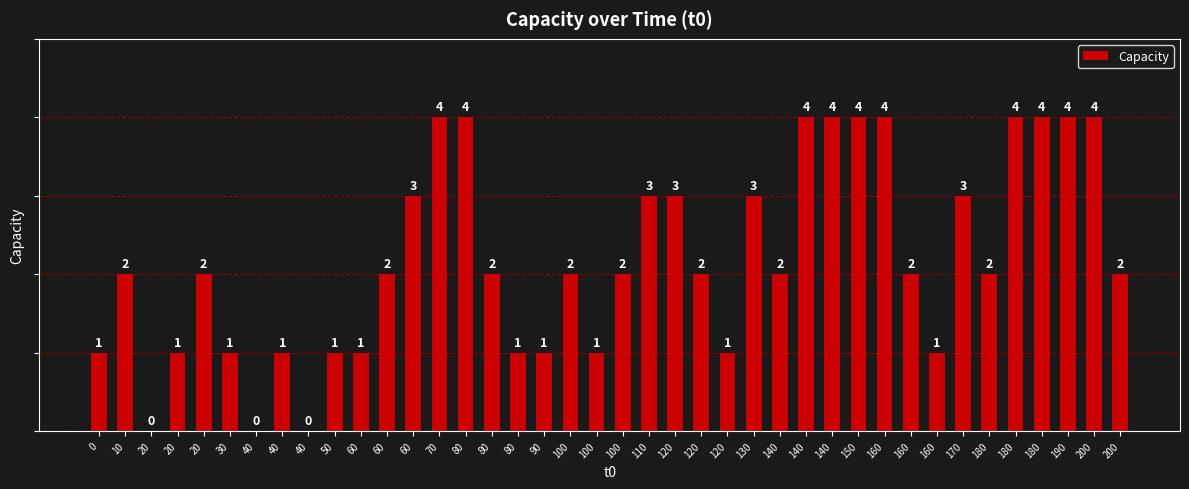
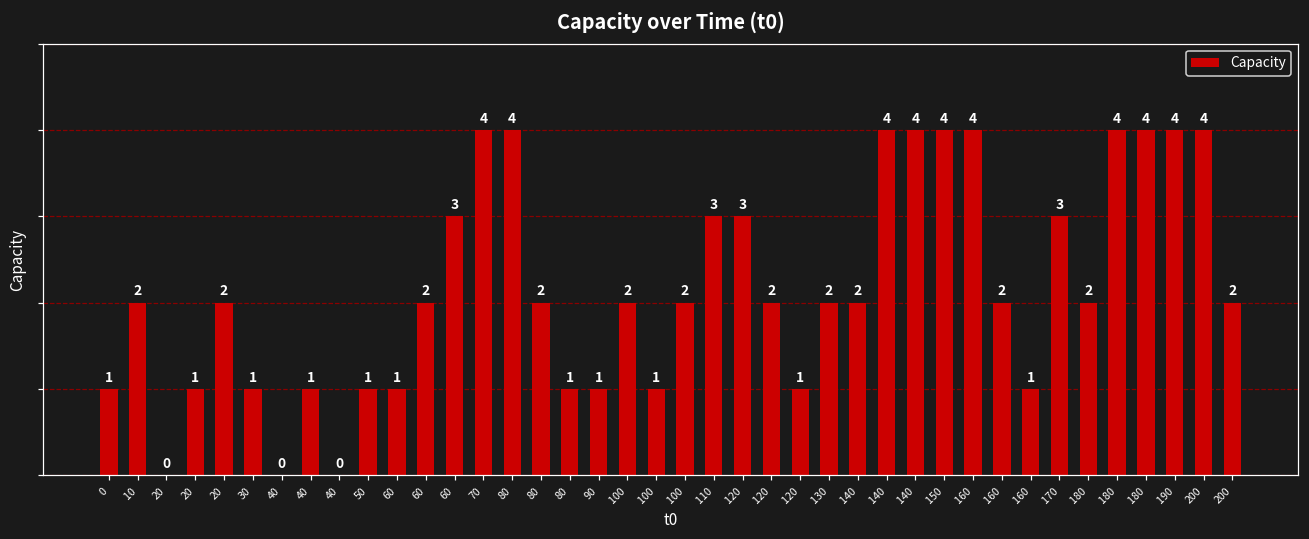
  {
    "0": 1,
    "10": 2,
    "30": 1,
    "50": 1,
    "70": 4,
    "90": 1,
    "110": 3,
-   "130": 3,
+   "130": 2,
    "150": 4,
    "170": 3,
    "190": 4
  }
